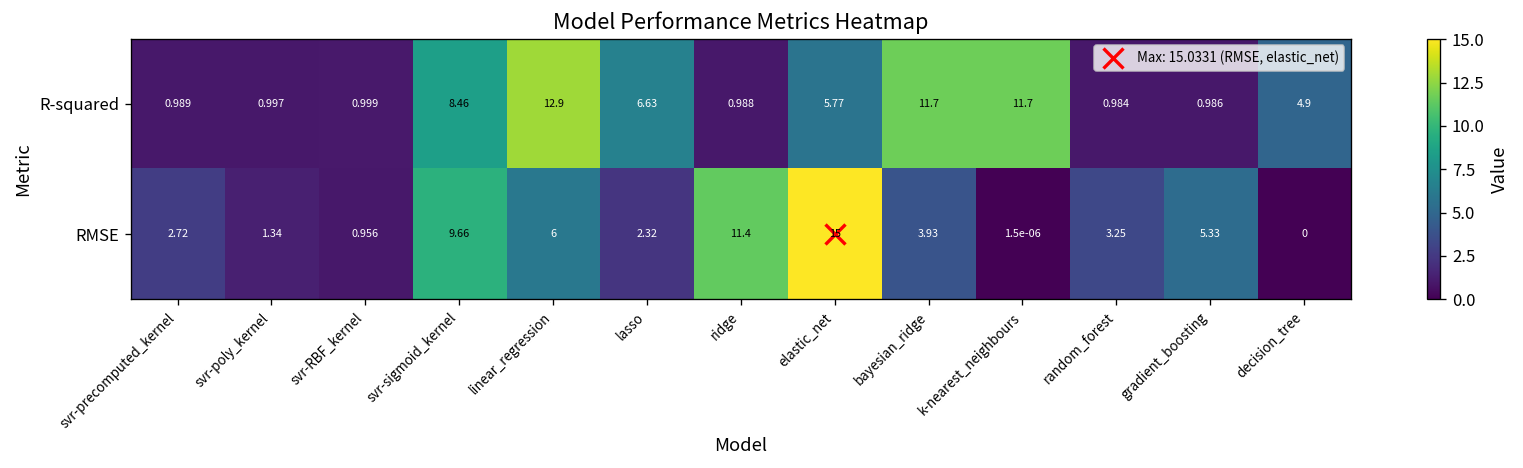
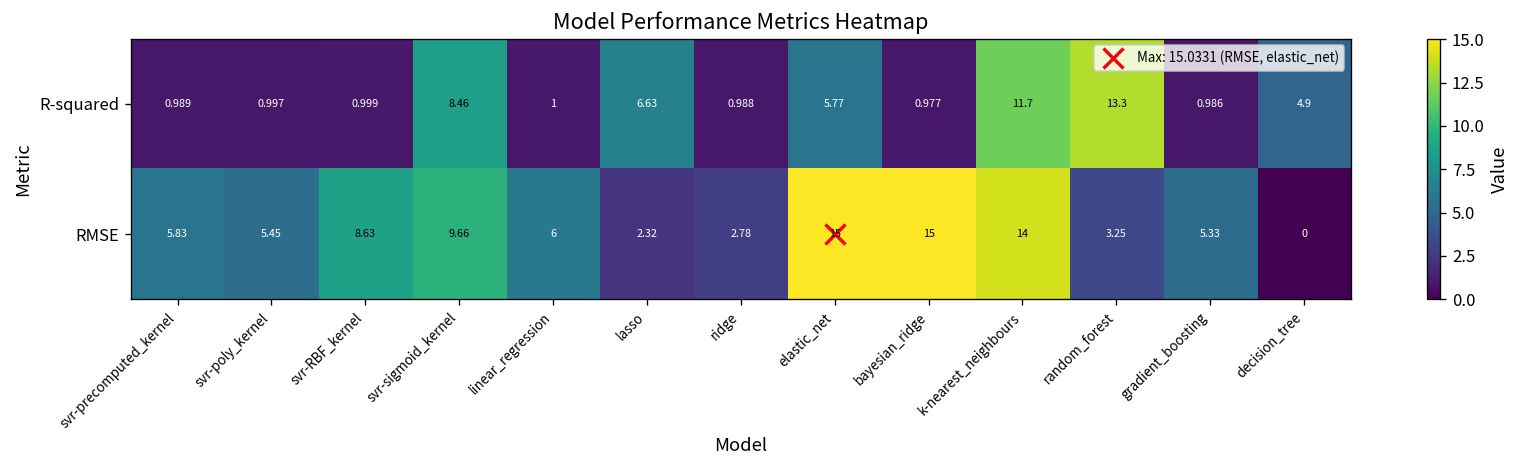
  {
    "R-squared": {
      "svr-precomputed_kernel": "0.989",
      "svr-poly_kernel": "0.997",
      "svr-RBF_kernel": "0.999",
      "svr-sigmoid_kernel": "8.46",
-     "linear_regression": "12.9",
+     "linear_regression": "1",
      "lasso": "6.63",
      "ridge": "0.988",
      "elastic_net": "5.77",
-     "bayesian_ridge": "11.7",
+     "bayesian_ridge": "0.977",
      "k-nearest_neighbours": "11.7",
-     "random_forest": "0.984",
+     "random_forest": "13.3",
      "gradient_boosting": "0.986",
      "decision_tree": "4.9"
    },
    "RMSE": {
-     "svr-precomputed_kernel": "2.72",
-     "svr-poly_kernel": "1.34",
-     "svr-RBF_kernel": "0.956",
+     "svr-precomputed_kernel": "5.83",
+     "svr-poly_kernel": "5.45",
+     "svr-RBF_kernel": "8.63",
      "svr-sigmoid_kernel": "9.66",
      "linear_regression": "6",
      "lasso": "2.32",
-     "ridge": "11.4",
-     "bayesian_ridge": "3.93",
-     "k-nearest_neighbours": "1.5e-06",
+     "ridge": "2.78",
+     "bayesian_ridge": "15",
+     "k-nearest_neighbours": "14",
      "random_forest": "3.25",
      "gradient_boosting": "5.33",
      "decision_tree": "0"
    }
  }
